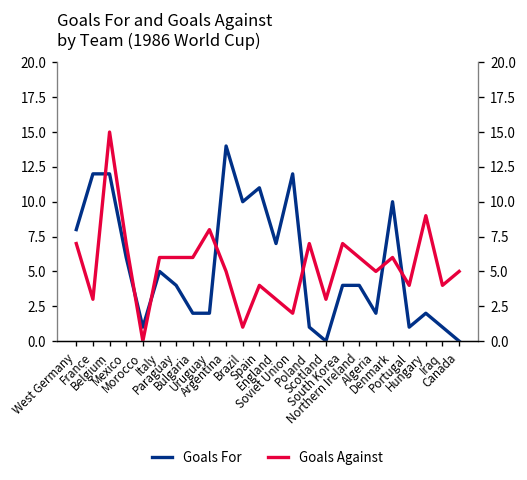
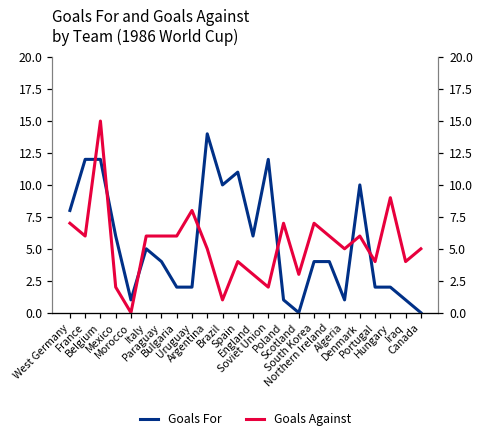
  {
    "Goals For": {
      "West Germany": 8,
      "France": 12,
      "Belgium": 12,
      "Mexico": 6,
      "Morocco": 1,
      "Italy": 5,
      "Paraguay": 4,
      "Bulgaria": 2,
      "Uruguay": 2,
      "Argentina": 14,
      "Brazil": 10,
      "Spain": 11,
-     "England": 7,
+     "England": 6,
      "Soviet Union": 12,
      "Poland": 1,
      "Scotland": 0,
      "South Korea": 4,
      "Northern Ireland": 4,
-     "Algeria": 2,
+     "Algeria": 1,
      "Denmark": 10,
-     "Portugal": 1,
+     "Portugal": 2,
      "Hungary": 2,
      "Iraq": 1,
      "Canada": 0
    },
    "Goals Against": {
      "West Germany": 7,
-     "France": 3,
+     "France": 6,
      "Belgium": 15,
-     "Mexico": 7,
+     "Mexico": 2,
      "Morocco": 0,
      "Italy": 6,
      "Paraguay": 6,
      "Bulgaria": 6,
      "Uruguay": 8,
      "Argentina": 5,
      "Brazil": 1,
      "Spain": 4,
      "England": 3,
      "Soviet Union": 2,
      "Poland": 7,
      "Scotland": 3,
      "South Korea": 7,
      "Northern Ireland": 6,
      "Algeria": 5,
      "Denmark": 6,
      "Portugal": 4,
      "Hungary": 9,
      "Iraq": 4,
      "Canada": 5
    }
  }
